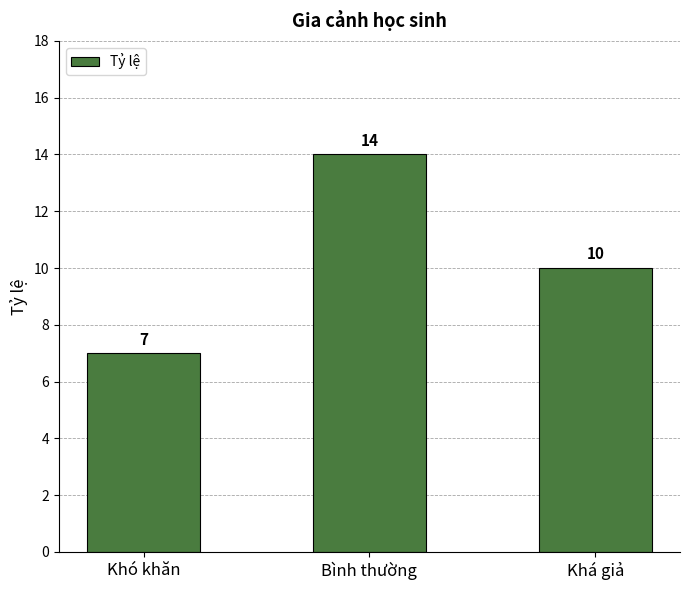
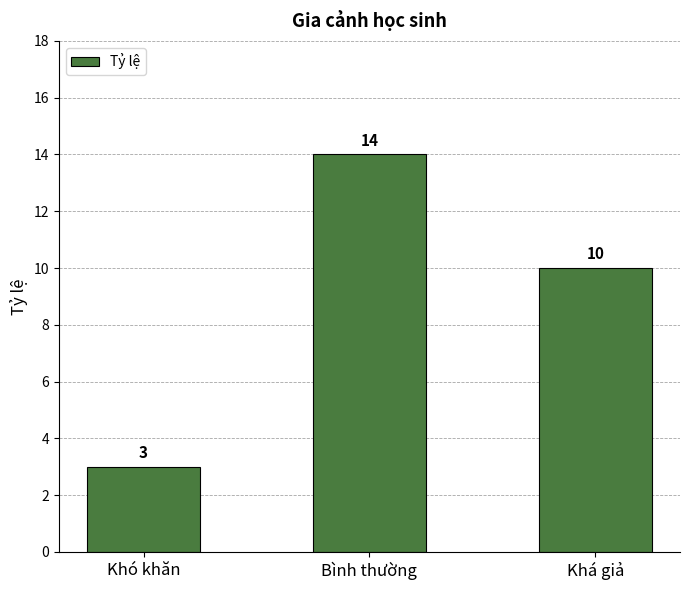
  {
-   "Khó khăn": 7,
+   "Khó khăn": 3,
    "Bình thường": 14,
    "Khá giả": 10
  }
